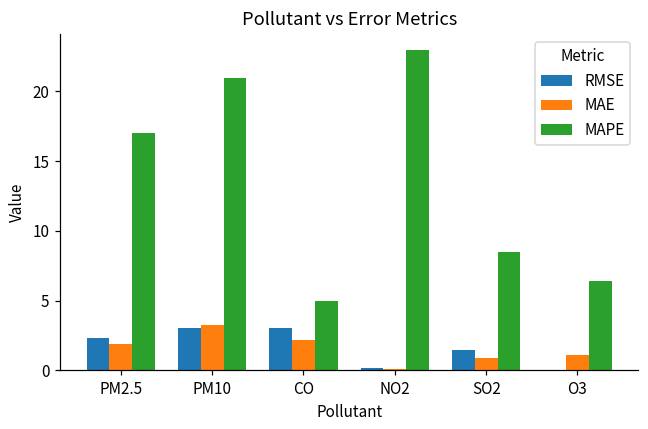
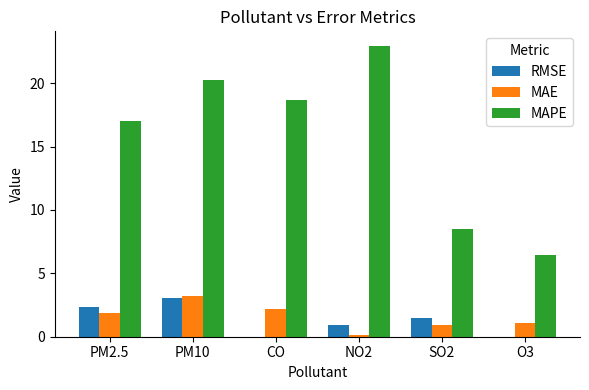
  {
    "RMSE": {
      "PM2.5": 2.3,
      "PM10": 3.0,
-     "CO": 3.0,
-     "NO2": 0.2,
+     "CO": 0.0,
+     "NO2": 0.9,
      "SO2": 1.5,
      "O3": 0.0
    },
    "MAE": {
      "PM2.5": 1.9,
      "PM10": 3.2,
      "CO": 2.2,
      "SO2": 0.9,
      "O3": 1.1
    },
    "MAPE": {
      "PM2.5": 17.0,
-     "PM10": 21.0,
-     "CO": 4.9,
+     "PM10": 20.3,
+     "CO": 18.7,
      "NO2": 22.9,
      "SO2": 8.5,
      "O3": 6.4
    }
  }
